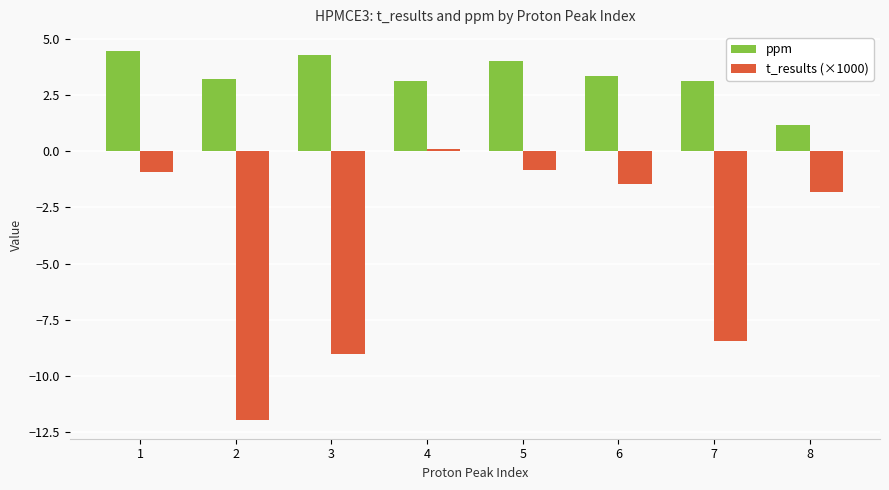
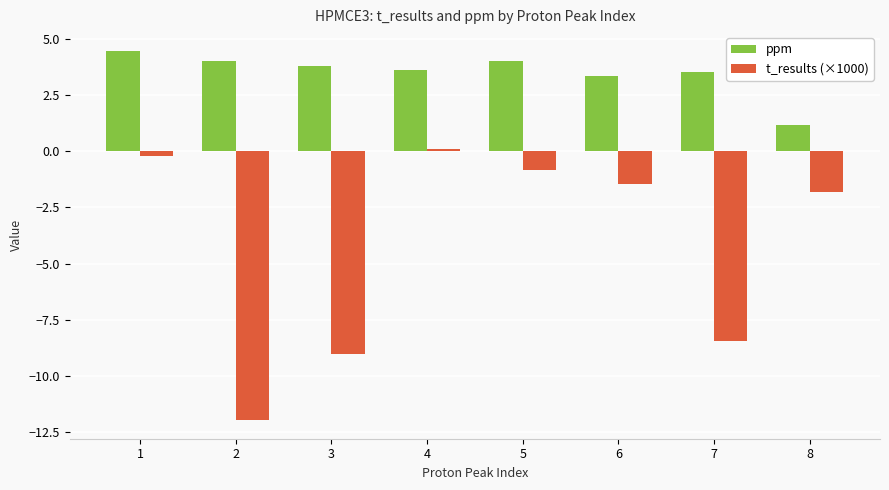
  {
    "ppm": {
      "1": 4.5,
-     "2": 3.2,
-     "3": 4.3,
-     "4": 3.1,
+     "2": 4.0,
+     "3": 3.8,
+     "4": 3.6,
      "5": 4.0,
      "6": 3.4,
-     "7": 3.1,
+     "7": 3.5,
      "8": 1.2
    },
    "t_results (×1000)": {
-     "1": -0.9,
+     "1": -0.2,
      "2": -12.0,
      "3": -9.0,
      "5": -0.9,
      "6": -1.5,
      "7": -8.4,
      "8": -1.8
    }
  }
